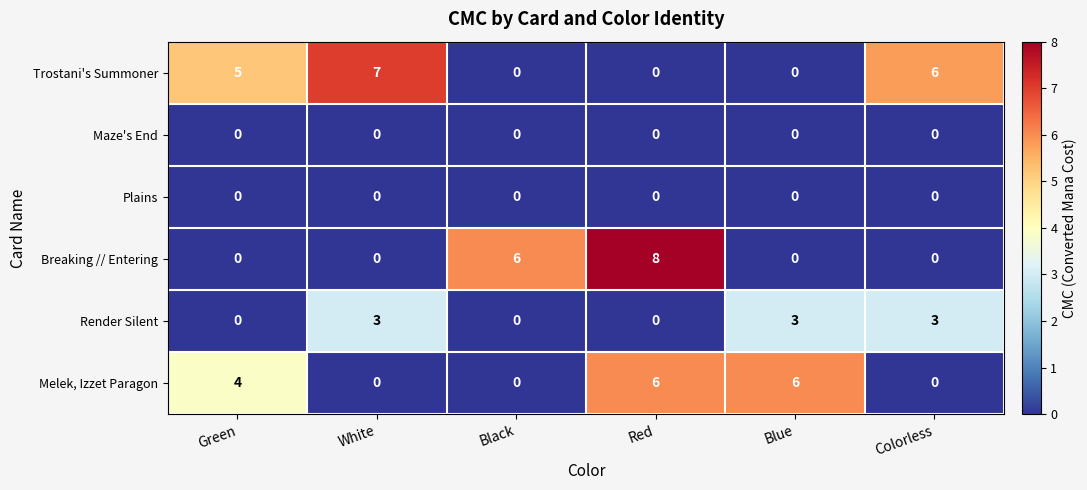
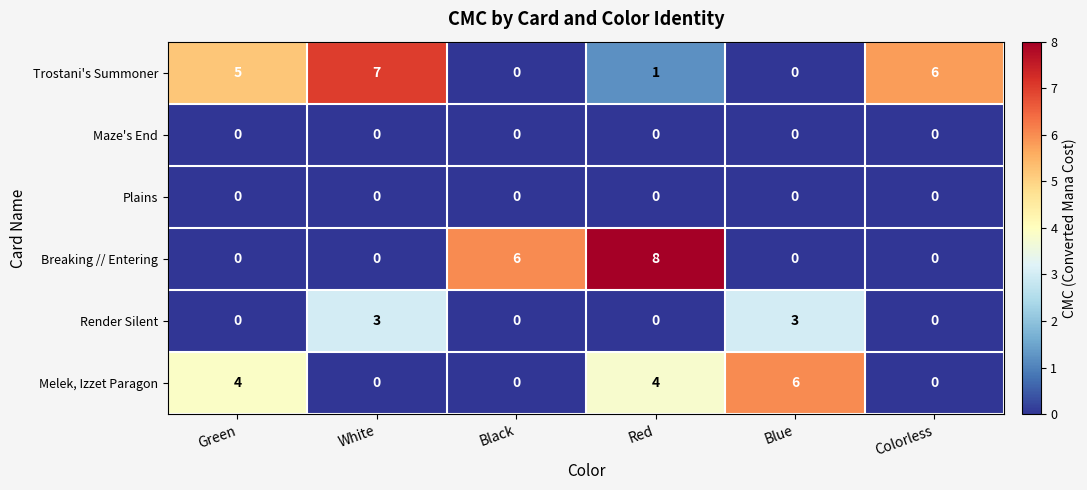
  {
    "Trostani's Summoner": {
      "Green": 5,
      "White": 7,
      "Black": 0,
-     "Red": 0,
+     "Red": 1,
      "Blue": 0,
      "Colorless": 6
    },
    "Maze's End": {
      "Green": 0,
      "White": 0,
      "Black": 0,
      "Red": 0,
      "Blue": 0,
      "Colorless": 0
    },
    "Plains": {
      "Green": 0,
      "White": 0,
      "Black": 0,
      "Red": 0,
      "Blue": 0,
      "Colorless": 0
    },
    "Breaking // Entering": {
      "Green": 0,
      "White": 0,
      "Black": 6,
      "Red": 8,
      "Blue": 0,
      "Colorless": 0
    },
    "Render Silent": {
      "Green": 0,
      "White": 3,
      "Black": 0,
      "Red": 0,
      "Blue": 3,
-     "Colorless": 3
+     "Colorless": 0
    },
    "Melek, Izzet Paragon": {
      "Green": 4,
      "White": 0,
      "Black": 0,
-     "Red": 6,
+     "Red": 4,
      "Blue": 6,
      "Colorless": 0
    }
  }
